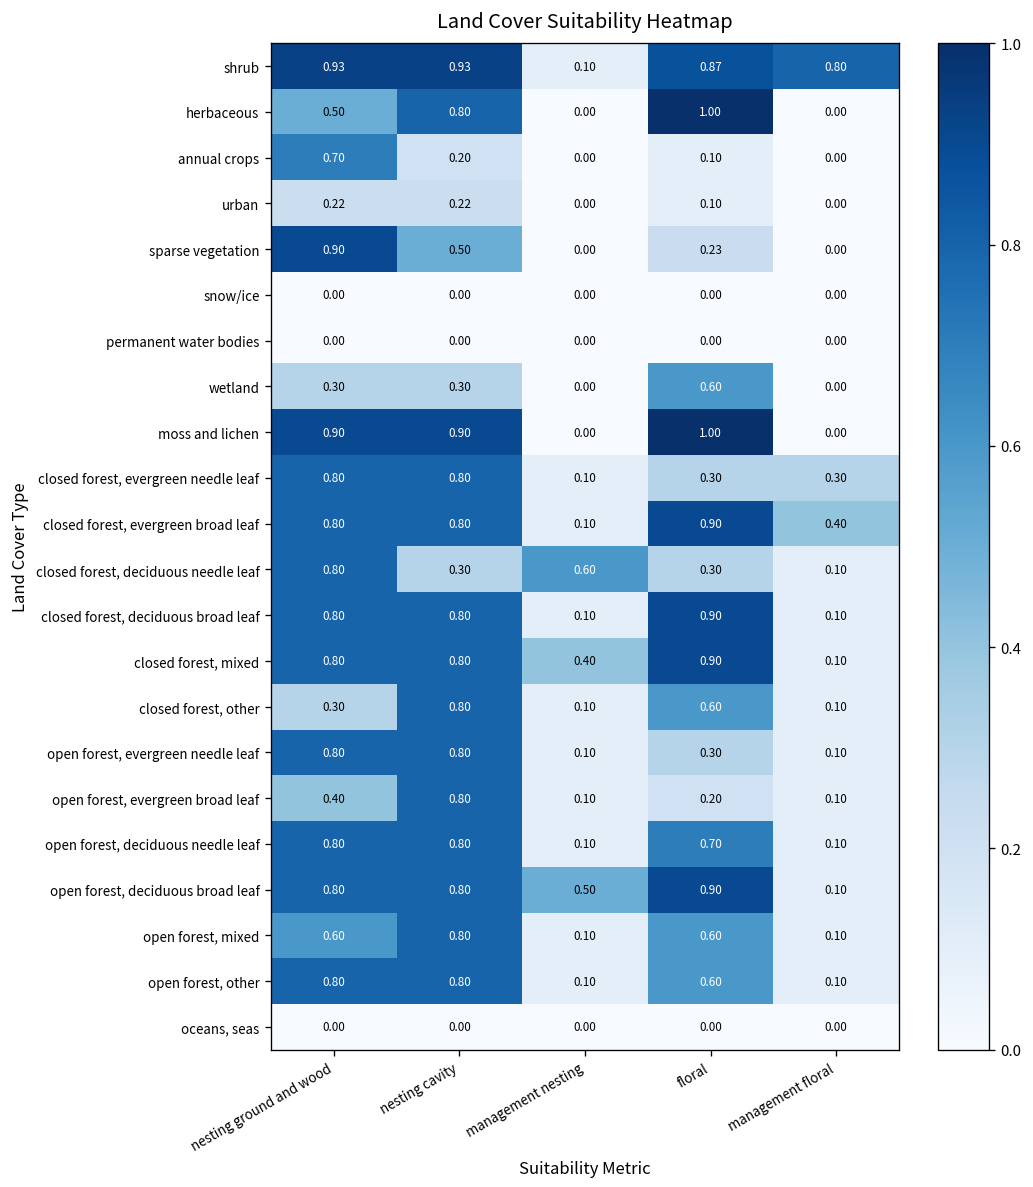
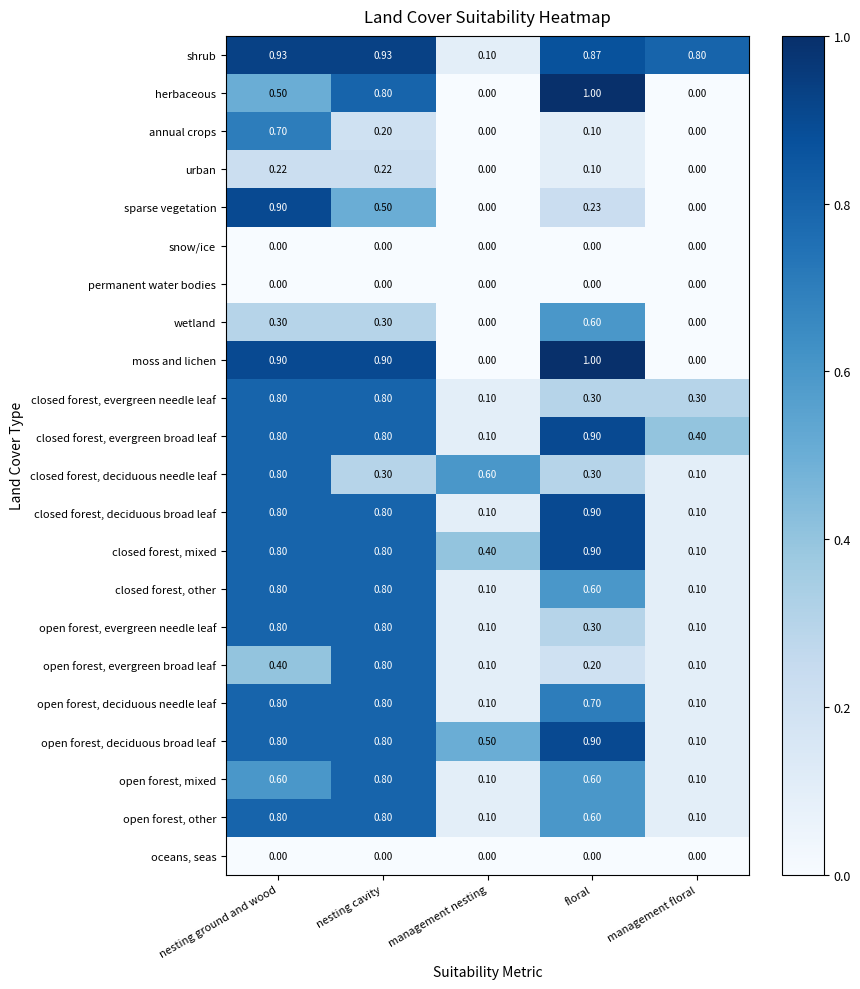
  {
    "shrub": {
      "nesting ground and wood": 0.93,
      "nesting cavity": 0.93,
      "management nesting": 0.10,
      "floral": 0.87,
      "management floral": 0.80
    },
    "herbaceous": {
      "nesting ground and wood": 0.50,
      "nesting cavity": 0.80,
      "management nesting": 0.00,
      "floral": 1.00,
      "management floral": 0.00
    },
    "annual crops": {
      "nesting ground and wood": 0.70,
      "nesting cavity": 0.20,
      "management nesting": 0.00,
      "floral": 0.10,
      "management floral": 0.00
    },
    "urban": {
      "nesting ground and wood": 0.22,
      "nesting cavity": 0.22,
      "management nesting": 0.00,
      "floral": 0.10,
      "management floral": 0.00
    },
    "sparse vegetation": {
      "nesting ground and wood": 0.90,
      "nesting cavity": 0.50,
      "management nesting": 0.00,
      "floral": 0.23,
      "management floral": 0.00
    },
    "snow/ice": {
      "nesting ground and wood": 0.00,
      "nesting cavity": 0.00,
      "management nesting": 0.00,
      "floral": 0.00,
      "management floral": 0.00
    },
    "permanent water bodies": {
      "nesting ground and wood": 0.00,
      "nesting cavity": 0.00,
      "management nesting": 0.00,
      "floral": 0.00,
      "management floral": 0.00
    },
    "wetland": {
      "nesting ground and wood": 0.30,
      "nesting cavity": 0.30,
      "management nesting": 0.00,
      "floral": 0.60,
      "management floral": 0.00
    },
    "moss and lichen": {
      "nesting ground and wood": 0.90,
      "nesting cavity": 0.90,
      "management nesting": 0.00,
      "floral": 1.00,
      "management floral": 0.00
    },
    "closed forest, evergreen needle leaf": {
      "nesting ground and wood": 0.80,
      "nesting cavity": 0.80,
      "management nesting": 0.10,
      "floral": 0.30,
      "management floral": 0.30
    },
    "closed forest, evergreen broad leaf": {
      "nesting ground and wood": 0.80,
      "nesting cavity": 0.80,
      "management nesting": 0.10,
      "floral": 0.90,
      "management floral": 0.40
    },
    "closed forest, deciduous needle leaf": {
      "nesting ground and wood": 0.80,
      "nesting cavity": 0.30,
      "management nesting": 0.60,
      "floral": 0.30,
      "management floral": 0.10
    },
    "closed forest, deciduous broad leaf": {
      "nesting ground and wood": 0.80,
      "nesting cavity": 0.80,
      "management nesting": 0.10,
      "floral": 0.90,
      "management floral": 0.10
    },
    "closed forest, mixed": {
      "nesting ground and wood": 0.80,
      "nesting cavity": 0.80,
      "management nesting": 0.40,
      "floral": 0.90,
      "management floral": 0.10
    },
    "closed forest, other": {
-     "nesting ground and wood": 0.30,
+     "nesting ground and wood": 0.80,
      "nesting cavity": 0.80,
      "management nesting": 0.10,
      "floral": 0.60,
      "management floral": 0.10
    },
    "open forest, evergreen needle leaf": {
      "nesting ground and wood": 0.80,
      "nesting cavity": 0.80,
      "management nesting": 0.10,
      "floral": 0.30,
      "management floral": 0.10
    },
    "open forest, evergreen broad leaf": {
      "nesting ground and wood": 0.40,
      "nesting cavity": 0.80,
      "management nesting": 0.10,
      "floral": 0.20,
      "management floral": 0.10
    },
    "open forest, deciduous needle leaf": {
      "nesting ground and wood": 0.80,
      "nesting cavity": 0.80,
      "management nesting": 0.10,
      "floral": 0.70,
      "management floral": 0.10
    },
    "open forest, deciduous broad leaf": {
      "nesting ground and wood": 0.80,
      "nesting cavity": 0.80,
      "management nesting": 0.50,
      "floral": 0.90,
      "management floral": 0.10
    },
    "open forest, mixed": {
      "nesting ground and wood": 0.60,
      "nesting cavity": 0.80,
      "management nesting": 0.10,
      "floral": 0.60,
      "management floral": 0.10
    },
    "open forest, other": {
      "nesting ground and wood": 0.80,
      "nesting cavity": 0.80,
      "management nesting": 0.10,
      "floral": 0.60,
      "management floral": 0.10
    },
    "oceans, seas": {
      "nesting ground and wood": 0.00,
      "nesting cavity": 0.00,
      "management nesting": 0.00,
      "floral": 0.00,
      "management floral": 0.00
    }
  }
